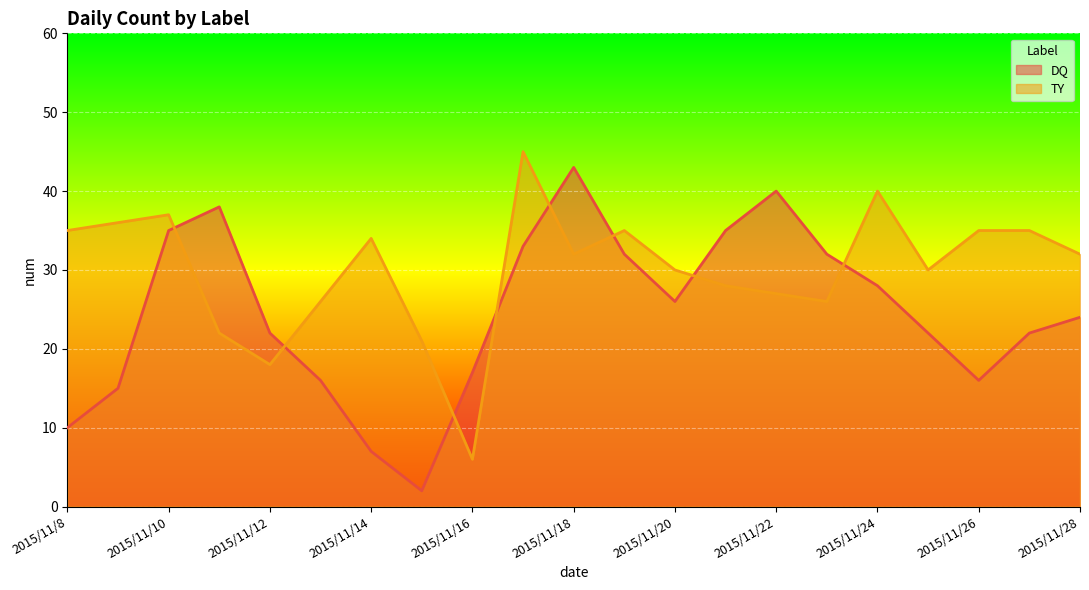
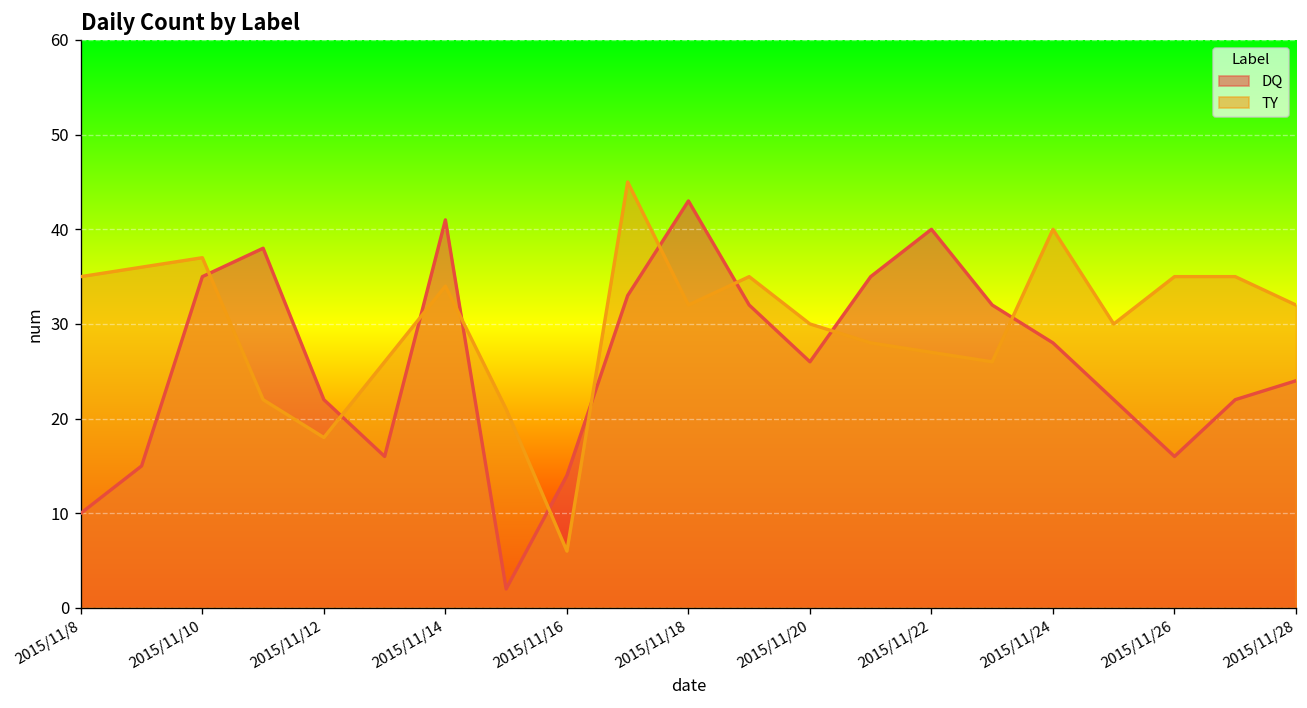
  {
    "DQ": {
      "2015/11/8": 10,
      "2015/11/10": 35,
      "2015/11/12": 22,
-     "2015/11/14": 7,
-     "2015/11/16": 17,
+     "2015/11/14": 41,
+     "2015/11/16": 14,
      "2015/11/18": 43,
      "2015/11/20": 26,
      "2015/11/22": 40,
      "2015/11/24": 28,
      "2015/11/26": 16,
      "2015/11/28": 24
    },
    "TY": {
      "2015/11/8": 35,
      "2015/11/10": 37,
      "2015/11/12": 18,
      "2015/11/14": 34,
      "2015/11/16": 6,
      "2015/11/18": 32,
      "2015/11/20": 30,
      "2015/11/22": 27,
      "2015/11/24": 40,
      "2015/11/26": 35,
      "2015/11/28": 32
    }
  }
